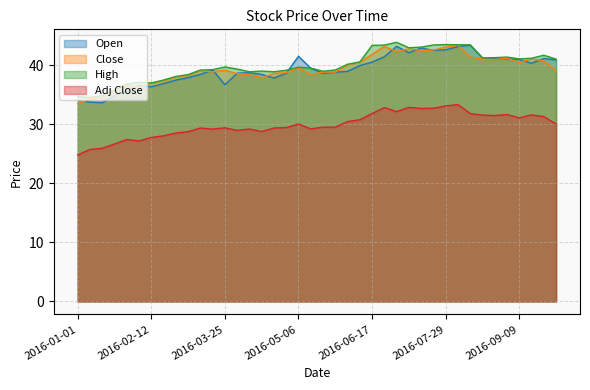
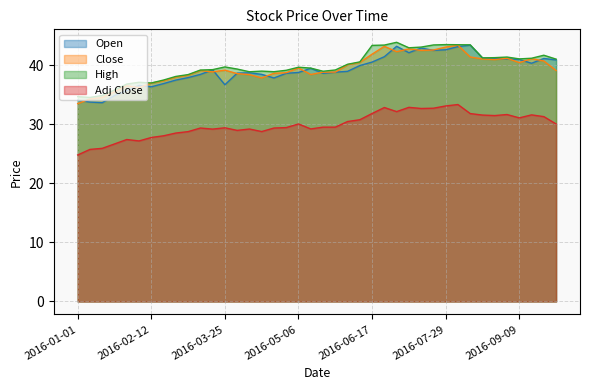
  {
    "Open": {
      "2016-02-12": 36,
      "2016-03-25": 37,
-     "2016-05-06": 42,
+     "2016-05-06": 39,
      "2016-06-17": 41,
      "2016-07-29": 43
    },
    "High": {
      "2016-03-25": 40,
      "2016-06-17": 43
    }
  }
